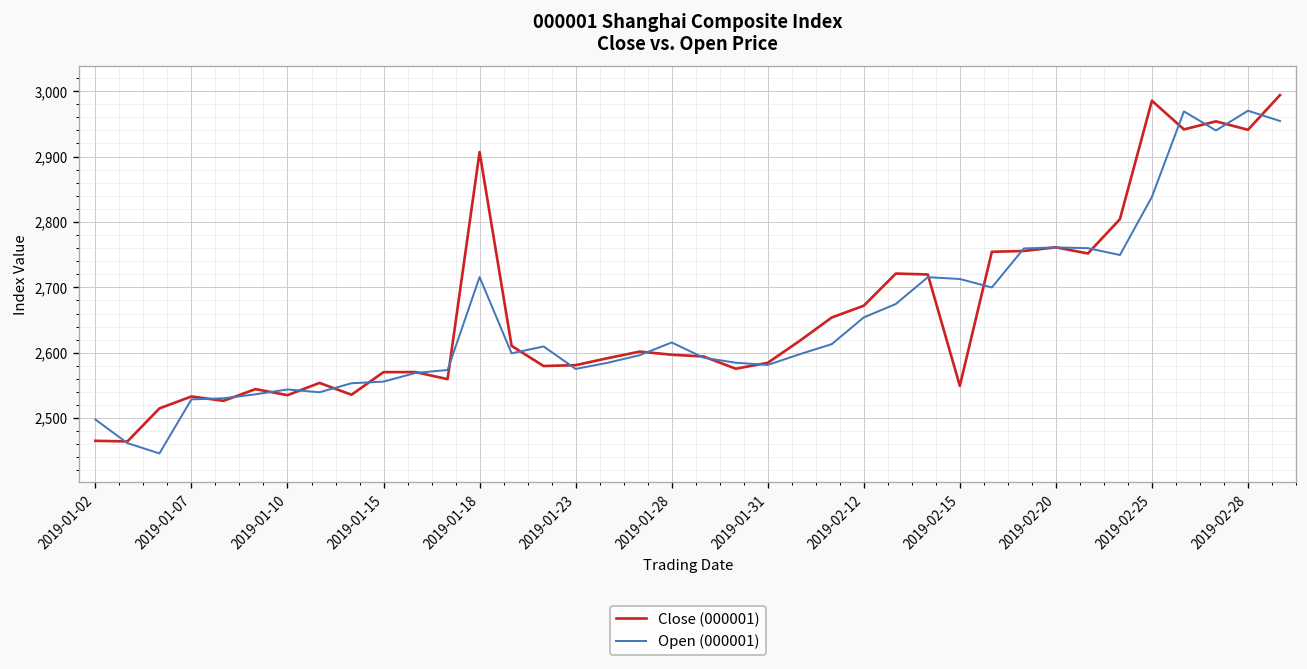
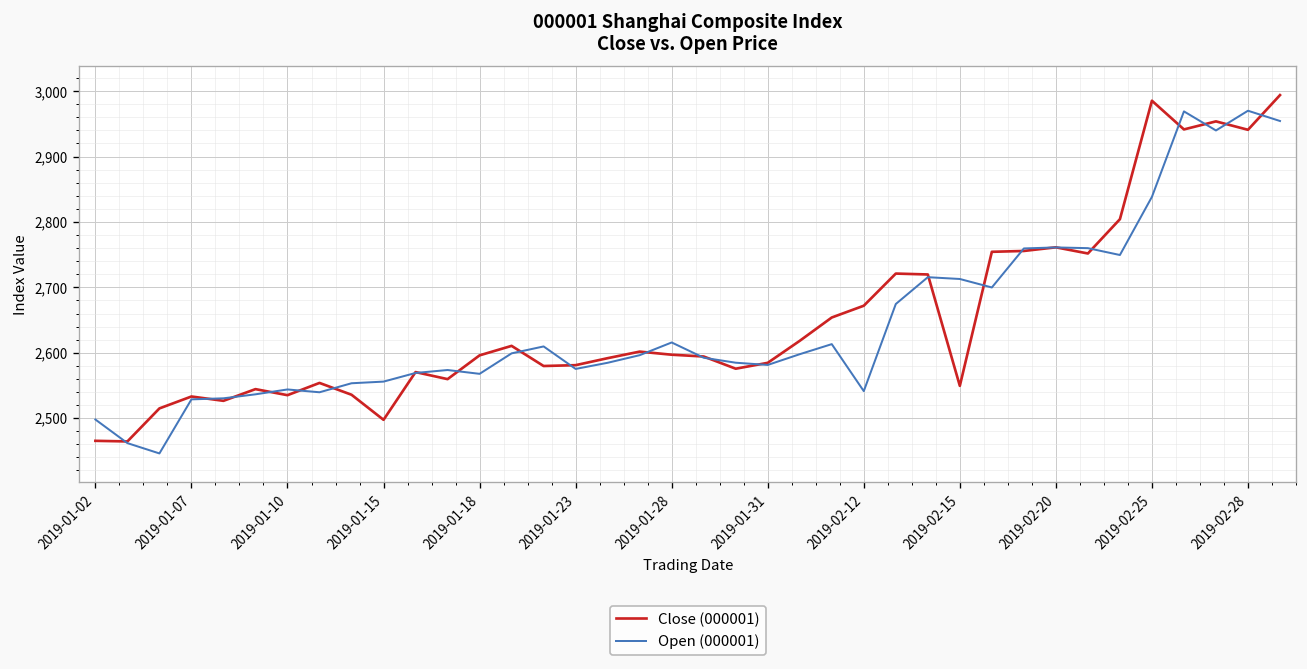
  {
    "Close (000001)": {
      "2019-01-02": "2,470",
      "2019-01-10": "2,540",
-     "2019-01-15": "2,570",
-     "2019-01-18": "2,910",
+     "2019-01-15": "2,500",
+     "2019-01-18": "2,600",
      "2019-01-23": "2,580",
      "2019-01-28": "2,600",
      "2019-02-12": "2,670",
      "2019-02-15": "2,550",
      "2019-02-25": "2,990",
      "2019-02-28": "2,940"
    },
    "Open (000001)": {
      "2019-01-02": "2,500",
      "2019-01-10": "2,540",
      "2019-01-15": "2,560",
-     "2019-01-18": "2,720",
+     "2019-01-18": "2,570",
      "2019-01-23": "2,580",
      "2019-01-28": "2,620",
-     "2019-02-12": "2,650",
+     "2019-02-12": "2,540",
      "2019-02-15": "2,710",
      "2019-02-25": "2,840",
      "2019-02-28": "2,970"
    }
  }
